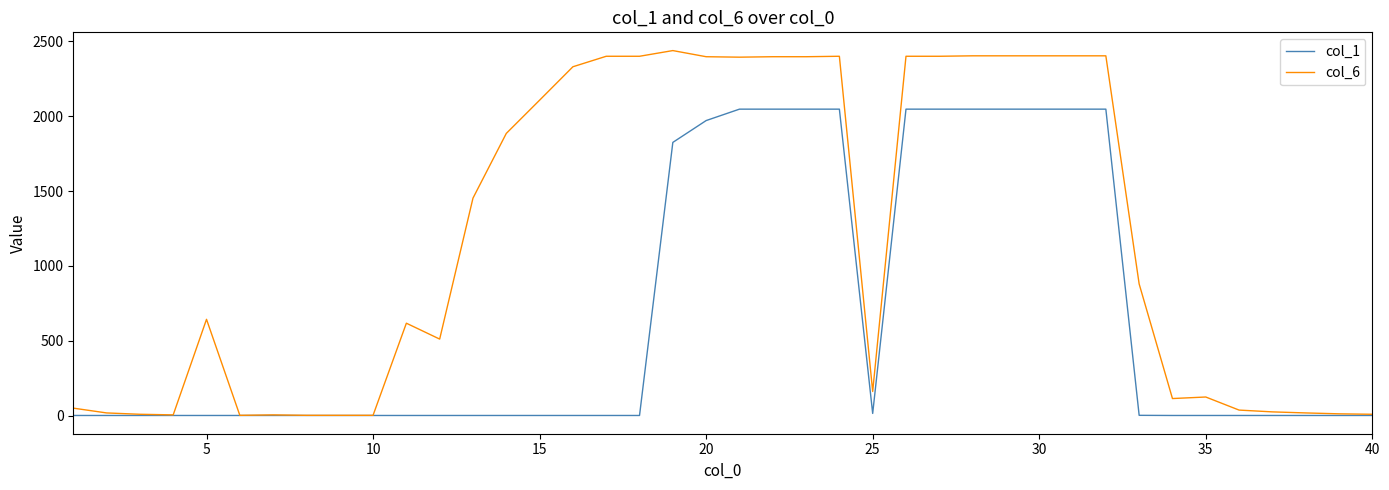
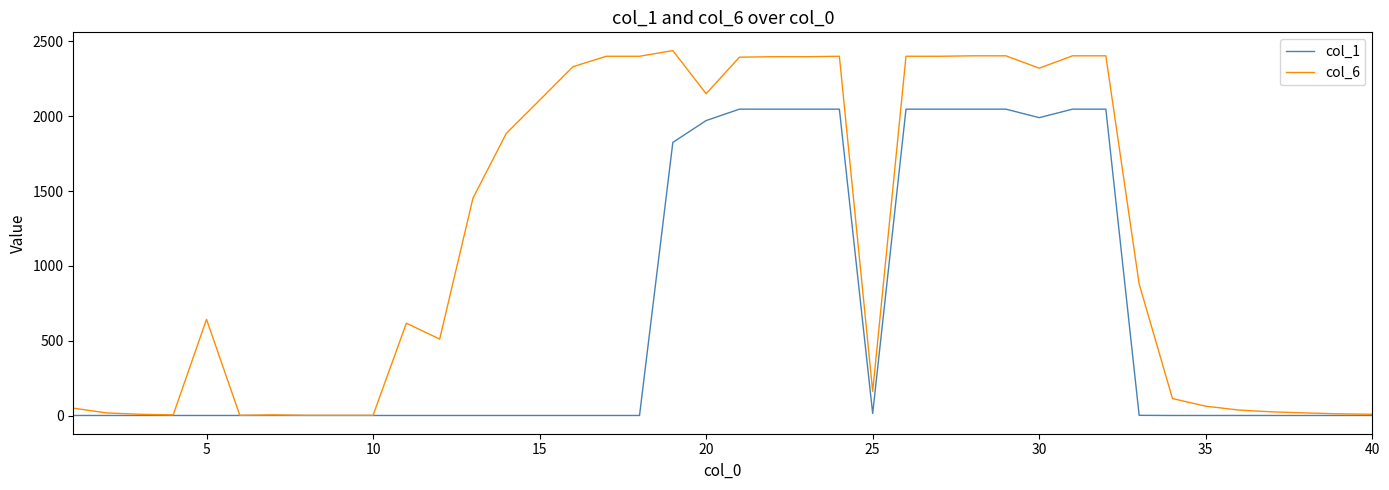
  {
    "col_1": {
      "5": 0,
      "15": 0,
      "20": 1970,
      "25": 20,
-     "30": 2050,
+     "30": 1990,
      "35": 0
    },
    "col_6": {
      "5": 640,
      "15": 2110,
-     "20": 2400,
+     "20": 2150,
      "25": 160,
-     "30": 2400,
-     "35": 130
+     "30": 2320,
+     "35": 60
    }
  }
